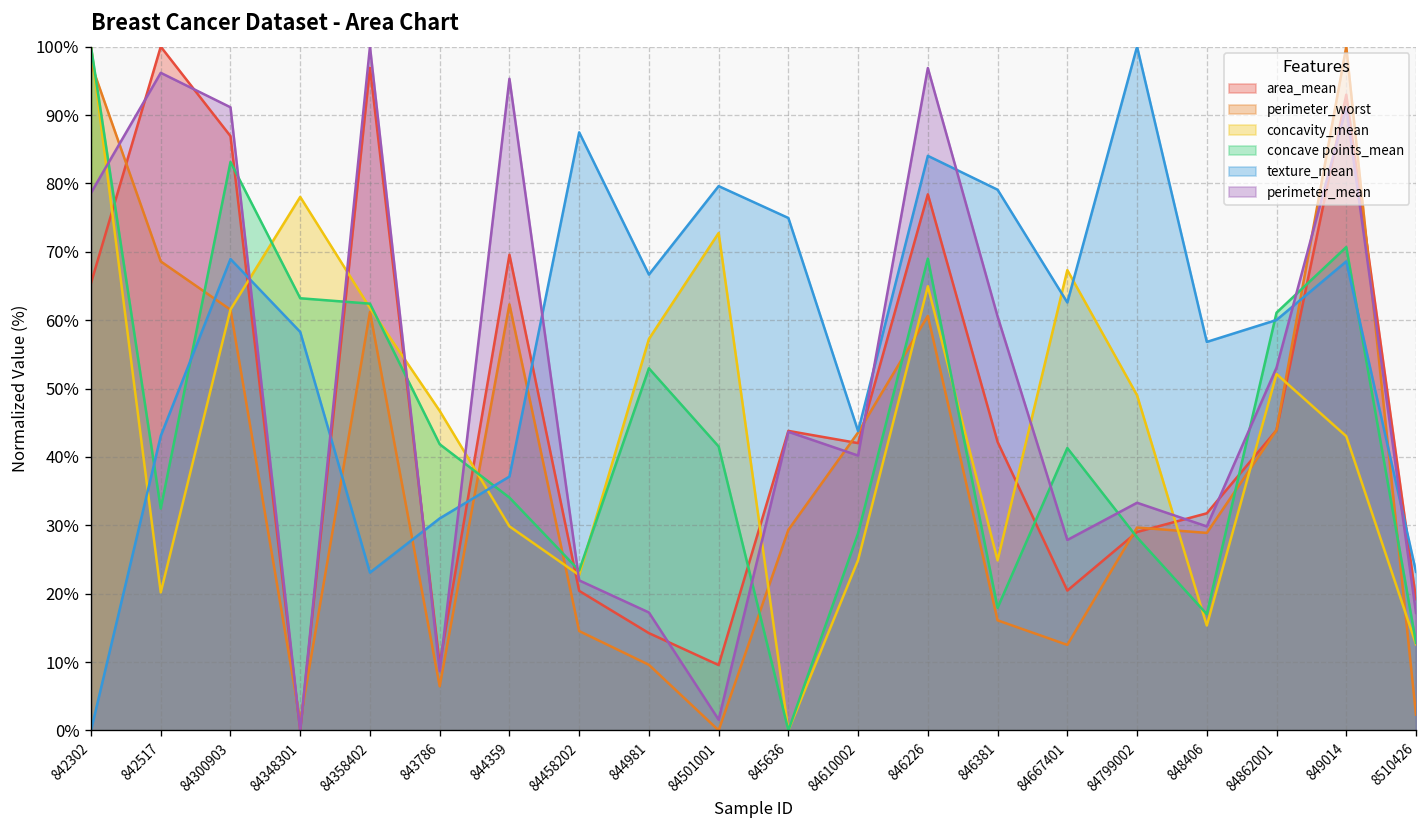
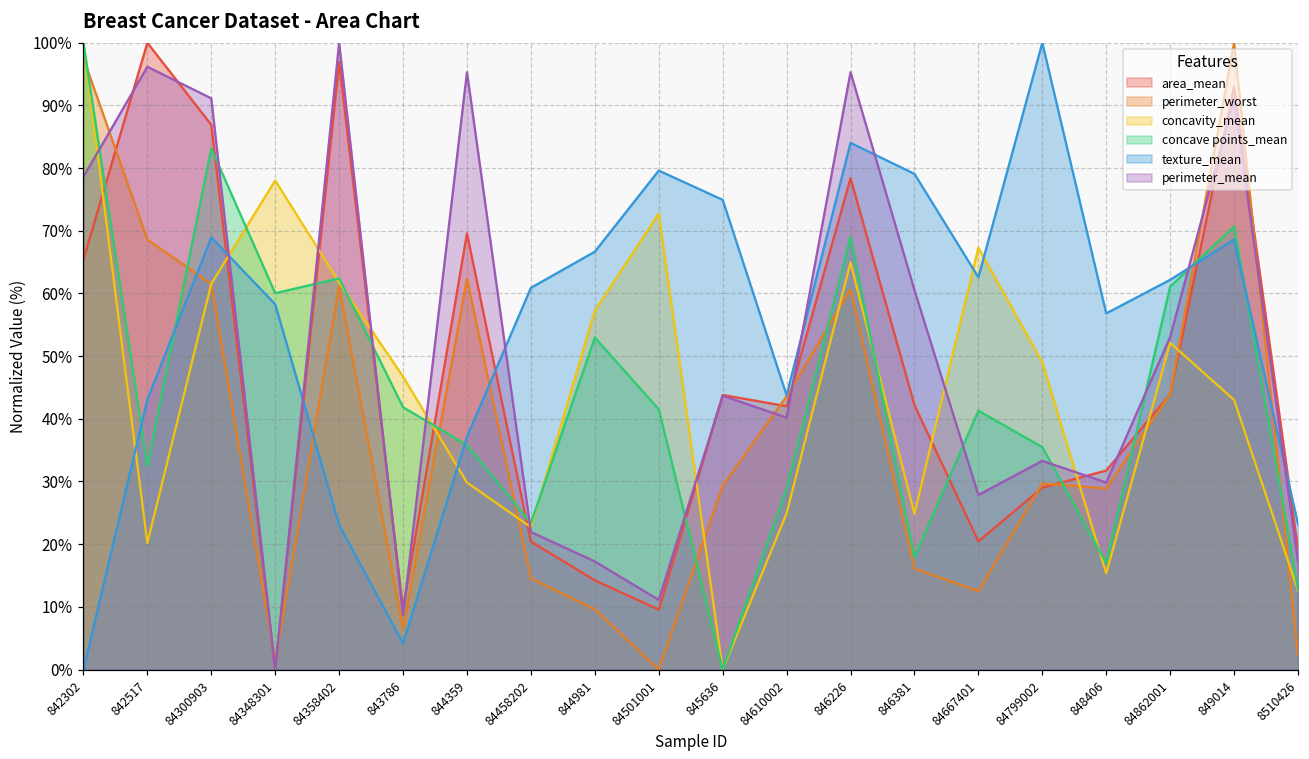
  {
    "concave points_mean": {
      "842517": "32%",
      "84300903": "83%",
-     "84348301": "63%",
+     "84348301": "60%",
      "84358402": "62%",
      "843786": "42%",
-     "844359": "34%",
+     "844359": "36%",
      "84458202": "23%",
      "844981": "53%",
      "84501001": "42%",
      "84610002": "29%",
      "846226": "69%",
      "846381": "18%",
      "84667401": "41%",
-     "84799002": "28%",
+     "84799002": "35%",
      "848406": "17%",
      "84862001": "61%",
      "849014": "71%"
    },
    "texture_mean": {
      "842302": "0%",
      "842517": "43%",
      "84300903": "69%",
      "84348301": "58%",
      "84358402": "23%",
-     "843786": "31%",
+     "843786": "4%",
      "844359": "37%",
-     "84458202": "87%",
+     "84458202": "61%",
      "844981": "67%",
      "84501001": "80%",
      "845636": "75%",
      "846226": "84%",
      "846381": "79%",
      "84667401": "63%",
      "84799002": "100%",
      "848406": "57%",
-     "84862001": "60%",
+     "84862001": "62%",
      "849014": "69%",
      "8510426": "23%"
    },
    "perimeter_mean": {
      "842302": "79%",
      "842517": "96%",
      "84300903": "91%",
      "84358402": "100%",
      "843786": "9%",
      "844359": "95%",
      "84458202": "22%",
      "844981": "17%",
-     "84501001": "2%",
+     "84501001": "11%",
      "84610002": "40%",
-     "846226": "97%",
+     "846226": "95%",
      "846381": "61%",
      "84667401": "28%",
      "84799002": "33%",
      "848406": "30%",
      "84862001": "53%",
      "8510426": "17%"
    }
  }
